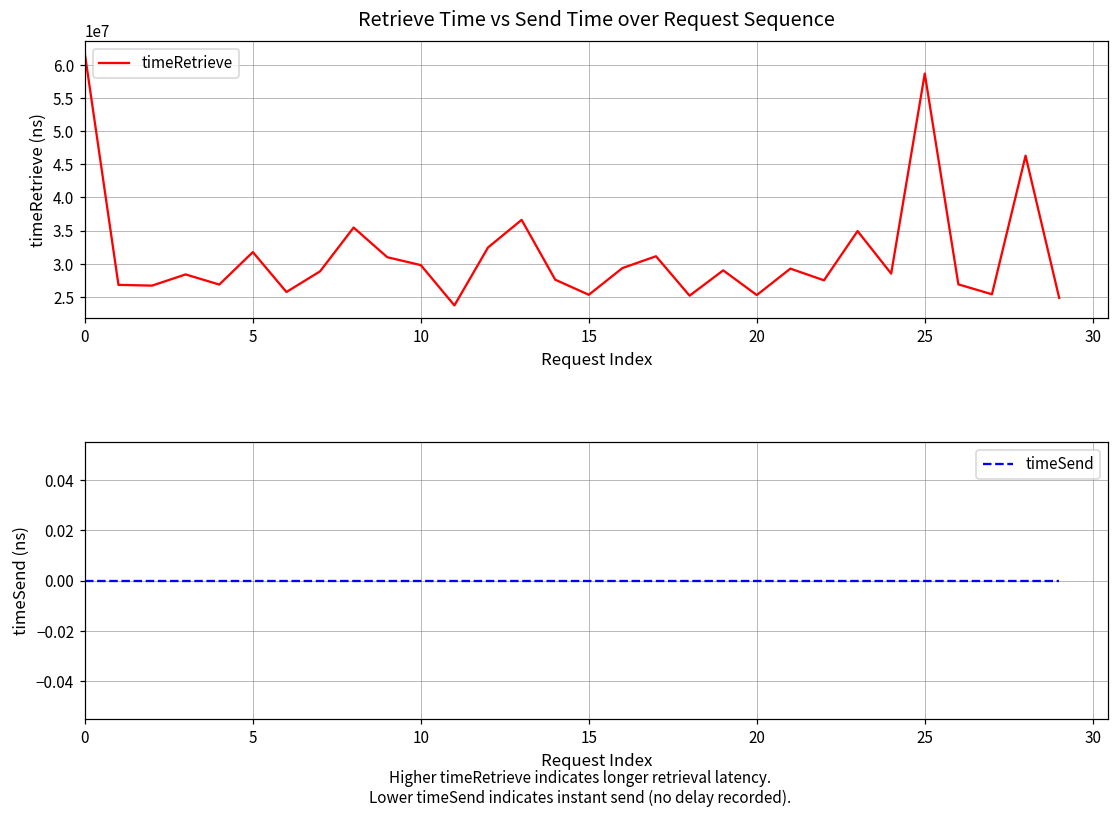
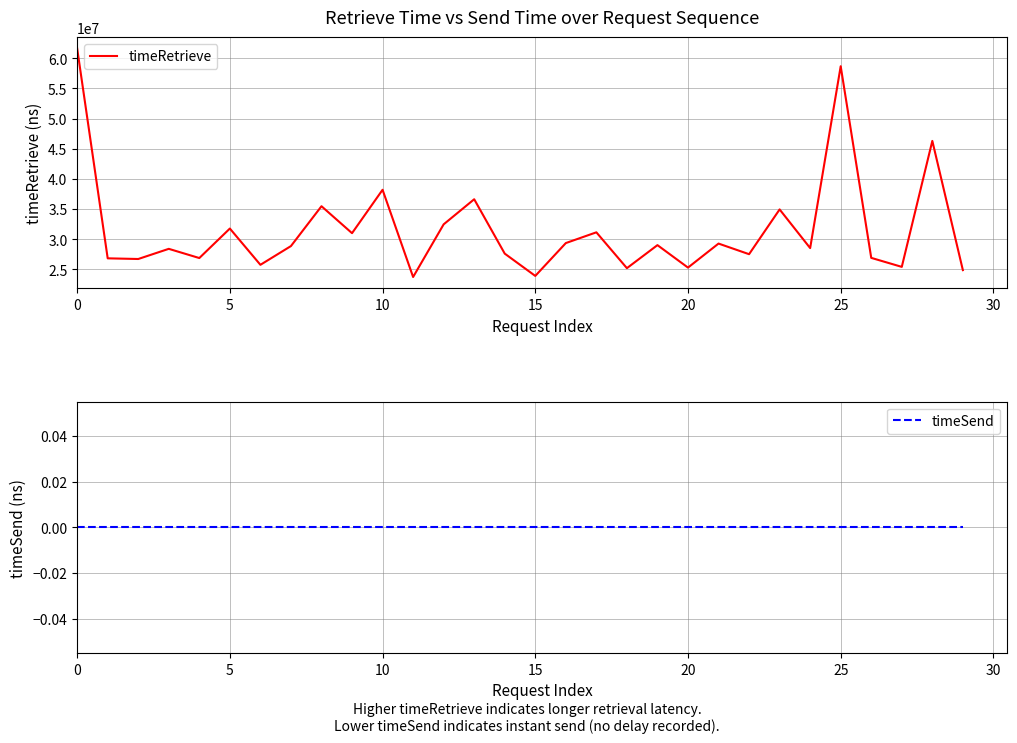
  {
    "Retrieve Time vs Send Time over Request Sequence": {
      "0": 62000000,
      "5": 32000000,
-     "10": 30000000,
-     "15": 25000000,
+     "10": 38000000,
+     "15": 24000000,
      "20": 25000000,
      "25": 59000000
    }
  }
